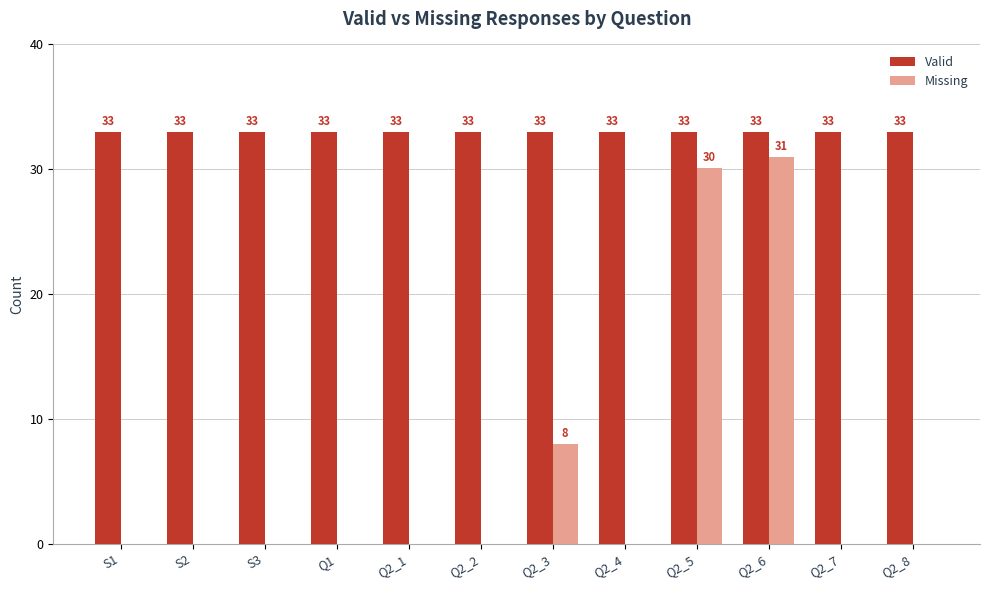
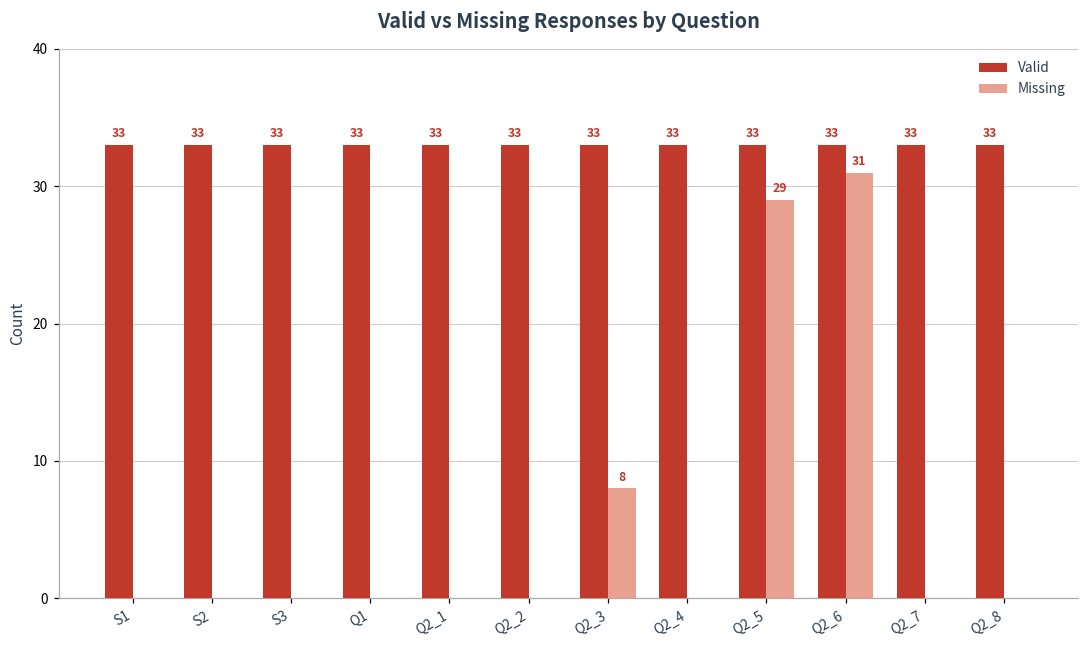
  {
    "Valid": {
      "S1": 33,
      "S2": 33,
      "S3": 33,
      "Q1": 33,
      "Q2_1": 33,
      "Q2_2": 33,
      "Q2_3": 33,
      "Q2_4": 33,
      "Q2_5": 33,
      "Q2_6": 33,
      "Q2_7": 33,
      "Q2_8": 33
    },
    "Missing": {
      "Q2_3": 8,
-     "Q2_5": 30,
+     "Q2_5": 29,
      "Q2_6": 31
    }
  }
